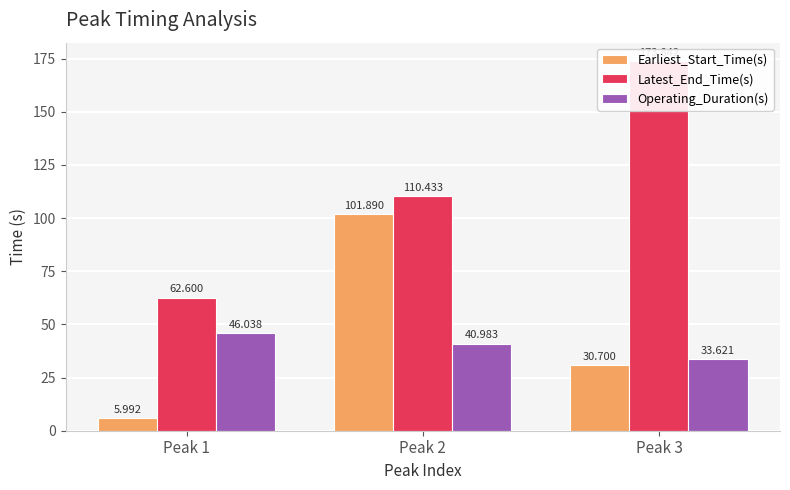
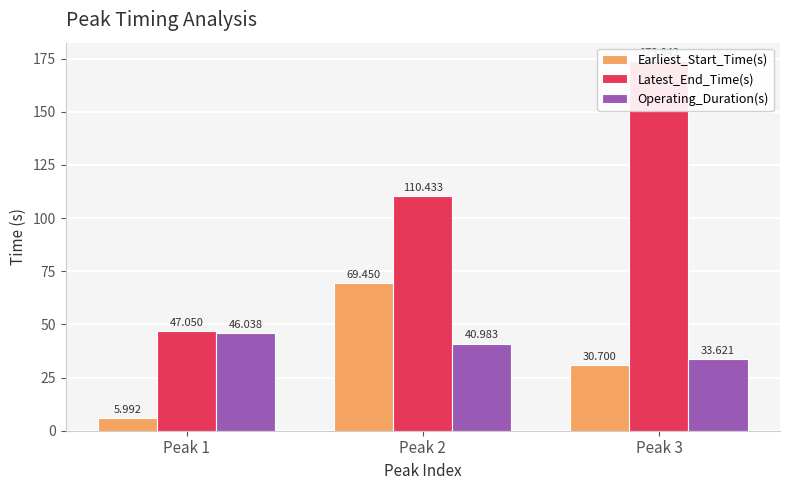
  {
    "Earliest_Start_Time(s)": {
      "Peak 1": 5.992,
-     "Peak 2": 101.890,
+     "Peak 2": 69.450,
      "Peak 3": 30.700
    },
    "Latest_End_Time(s)": {
-     "Peak 1": 62.600,
+     "Peak 1": 47.050,
      "Peak 2": 110.433
    },
    "Operating_Duration(s)": {
      "Peak 1": 46.038,
      "Peak 2": 40.983,
      "Peak 3": 33.621
    }
  }
